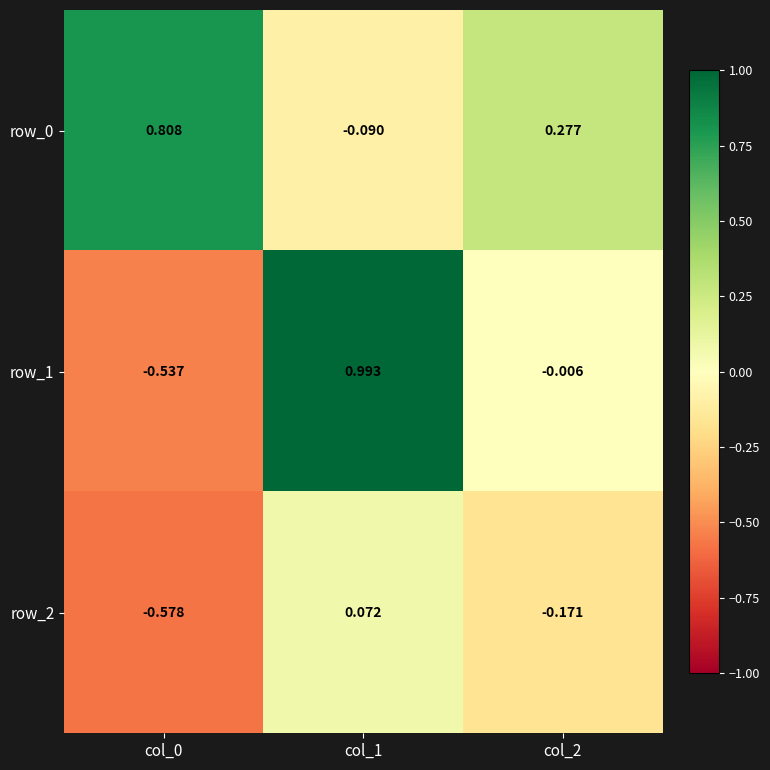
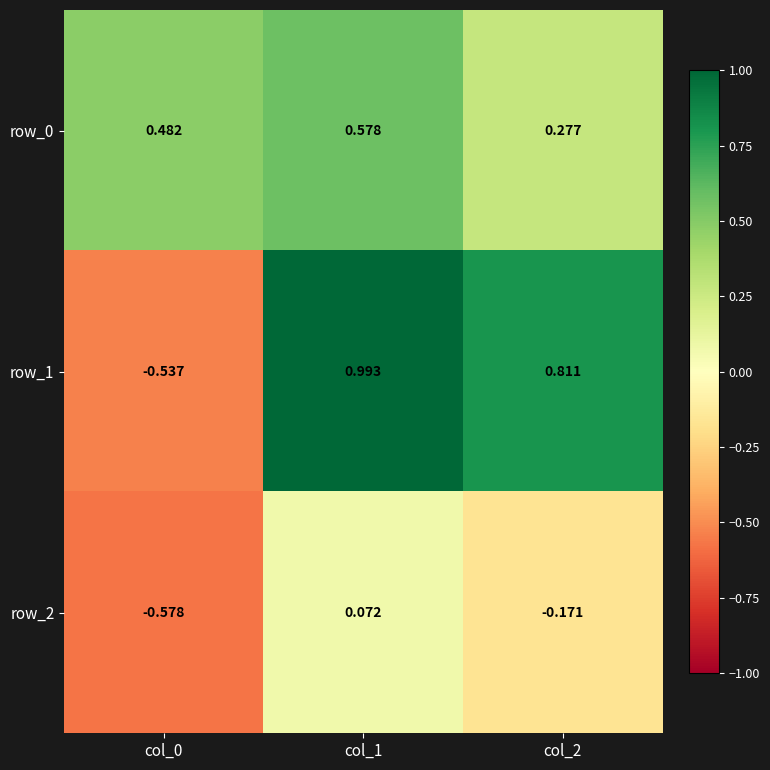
  {
    "row_0": {
-     "col_0": 0.808,
-     "col_1": -0.090,
+     "col_0": 0.482,
+     "col_1": 0.578,
      "col_2": 0.277
    },
    "row_1": {
      "col_0": -0.537,
      "col_1": 0.993,
-     "col_2": -0.006
+     "col_2": 0.811
    },
    "row_2": {
      "col_0": -0.578,
      "col_1": 0.072,
      "col_2": -0.171
    }
  }
